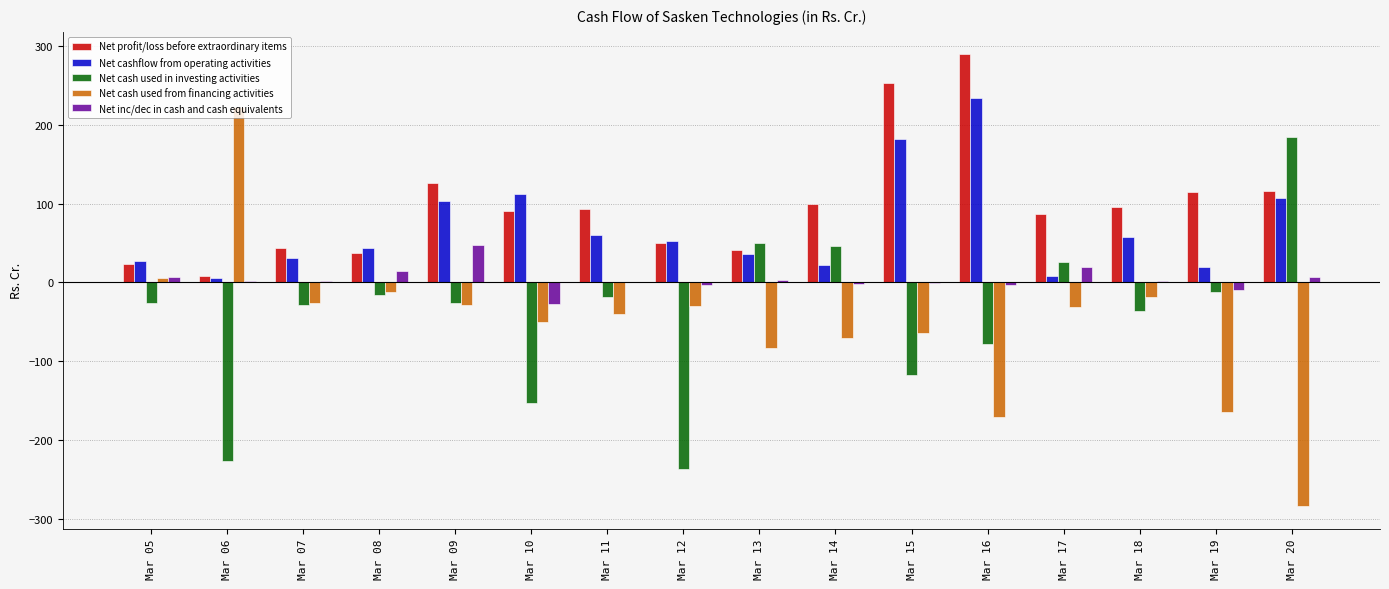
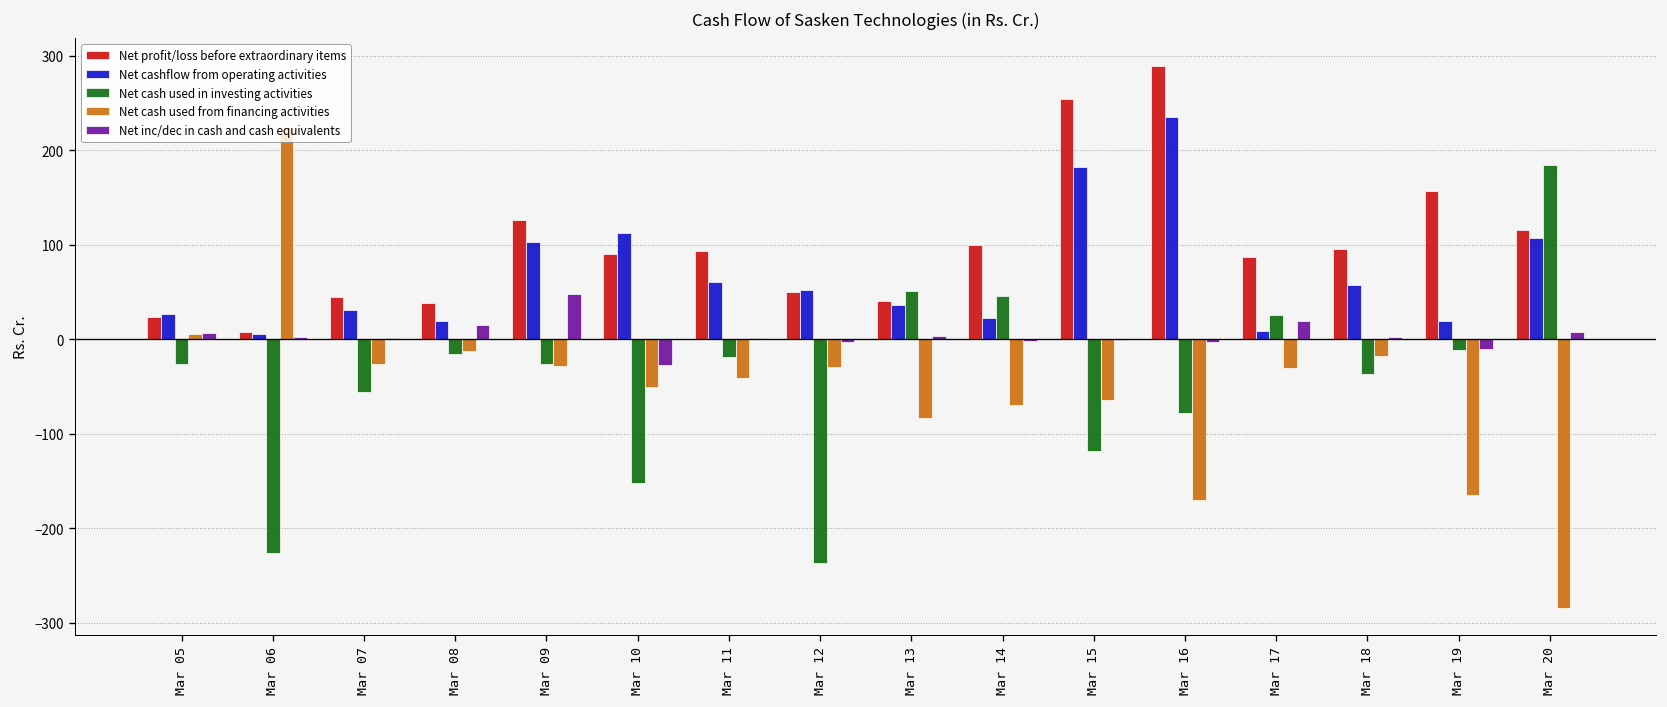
  {
    "Net profit/loss before extraordinary items": {
      "Mar 05": 20,
      "Mar 06": 10,
      "Mar 07": 40,
      "Mar 08": 40,
      "Mar 09": 130,
      "Mar 10": 90,
      "Mar 11": 90,
      "Mar 12": 50,
      "Mar 13": 40,
      "Mar 14": 100,
      "Mar 15": 250,
      "Mar 16": 290,
      "Mar 17": 90,
      "Mar 18": 100,
-     "Mar 19": 120,
+     "Mar 19": 160,
      "Mar 20": 120
    },
    "Net cashflow from operating activities": {
      "Mar 05": 30,
      "Mar 06": 10,
      "Mar 07": 30,
-     "Mar 08": 40,
+     "Mar 08": 20,
      "Mar 09": 100,
      "Mar 10": 110,
      "Mar 11": 60,
      "Mar 12": 50,
      "Mar 13": 40,
      "Mar 14": 20,
      "Mar 15": 180,
      "Mar 16": 230,
      "Mar 17": 10,
      "Mar 18": 60,
      "Mar 19": 20,
      "Mar 20": 110
    },
    "Net cash used in investing activities": {
      "Mar 05": -30,
      "Mar 06": -230,
-     "Mar 07": -30,
+     "Mar 07": -60,
      "Mar 08": -20,
      "Mar 09": -30,
      "Mar 10": -150,
      "Mar 11": -20,
      "Mar 12": -240,
      "Mar 13": 50,
      "Mar 14": 50,
      "Mar 15": -120,
      "Mar 16": -80,
      "Mar 17": 30,
      "Mar 18": -40,
      "Mar 19": -10,
      "Mar 20": 180
    },
    "Net cash used from financing activities": {
      "Mar 05": 10,
      "Mar 07": -30,
      "Mar 08": -10,
      "Mar 09": -30,
      "Mar 10": -50,
      "Mar 11": -40,
      "Mar 12": -30,
      "Mar 13": -80,
      "Mar 14": -70,
      "Mar 15": -60,
      "Mar 16": -170,
      "Mar 17": -30,
      "Mar 18": -20,
      "Mar 19": -160,
      "Mar 20": -280
    },
    "Net inc/dec in cash and cash equivalents": {
      "Mar 05": 10,
      "Mar 08": 10,
      "Mar 09": 50,
      "Mar 10": -30,
      "Mar 13": 0,
      "Mar 17": 20,
      "Mar 19": -10,
      "Mar 20": 10
    }
  }
